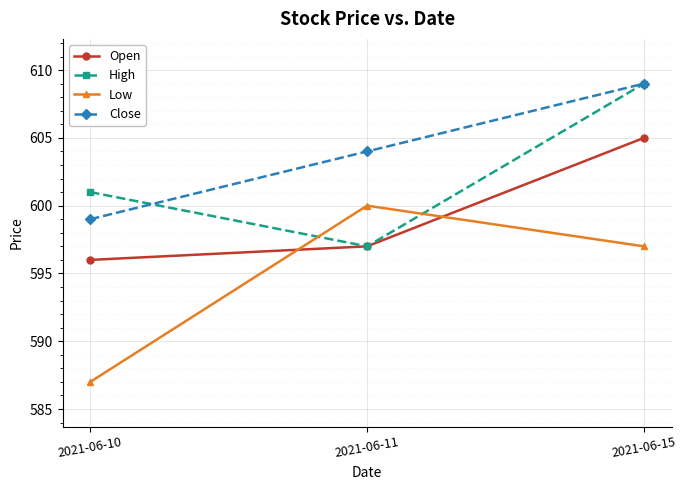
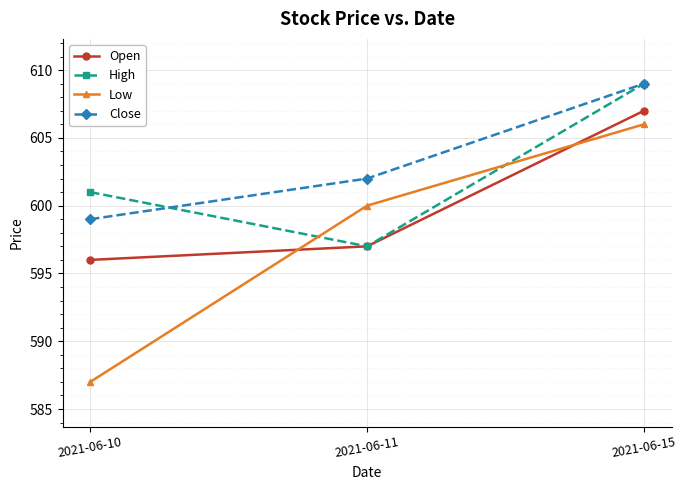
  {
    "Open": {
      "2021-06-10": 596,
-     "2021-06-15": 605
+     "2021-06-15": 607
    },
    "High": {
      "2021-06-10": 601
    },
    "Low": {
      "2021-06-10": 587,
      "2021-06-11": 600,
-     "2021-06-15": 597
+     "2021-06-15": 606
    },
    "Close": {
      "2021-06-10": 599,
-     "2021-06-11": 604
+     "2021-06-11": 602
    }
  }
